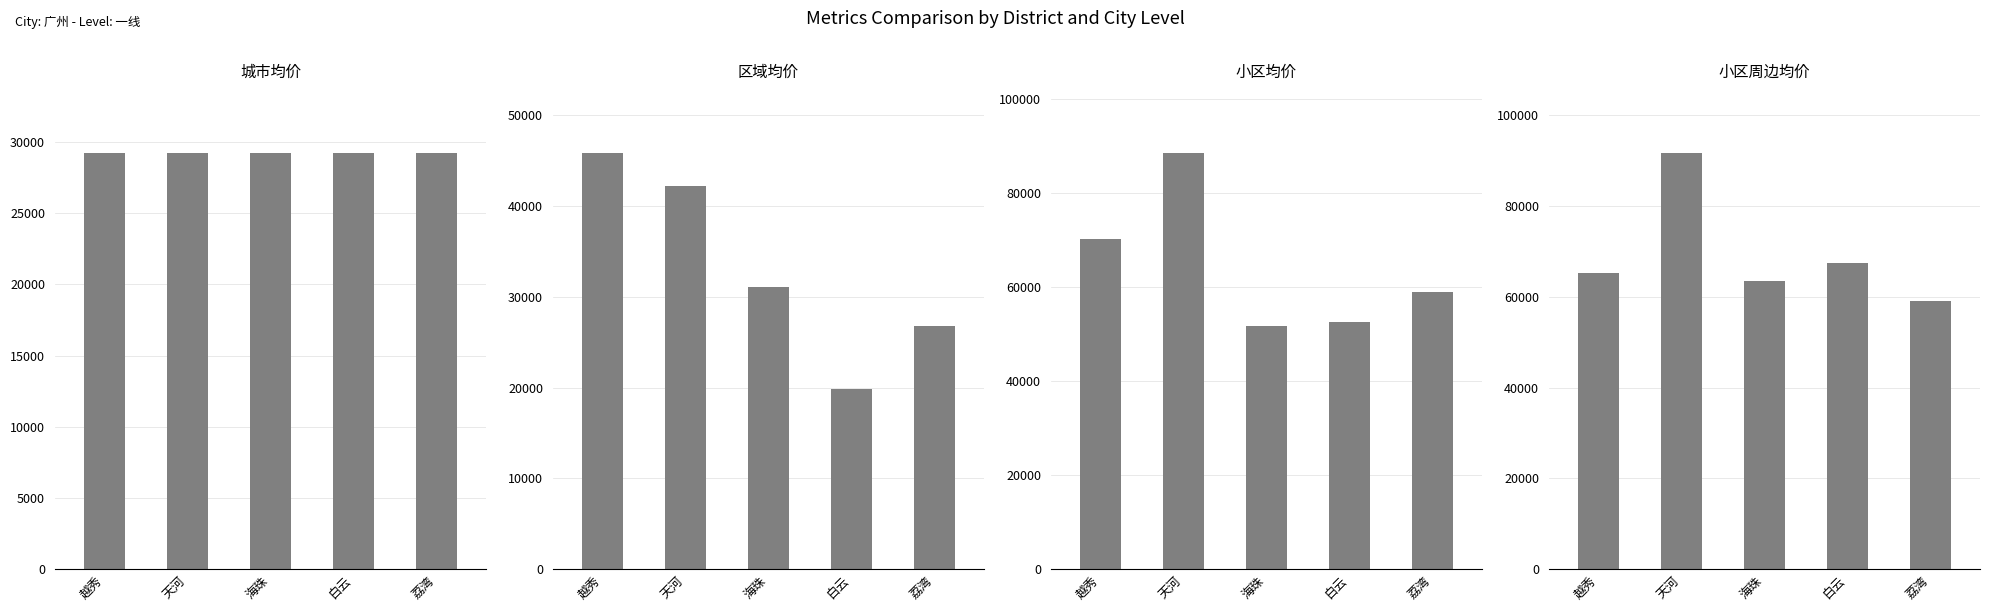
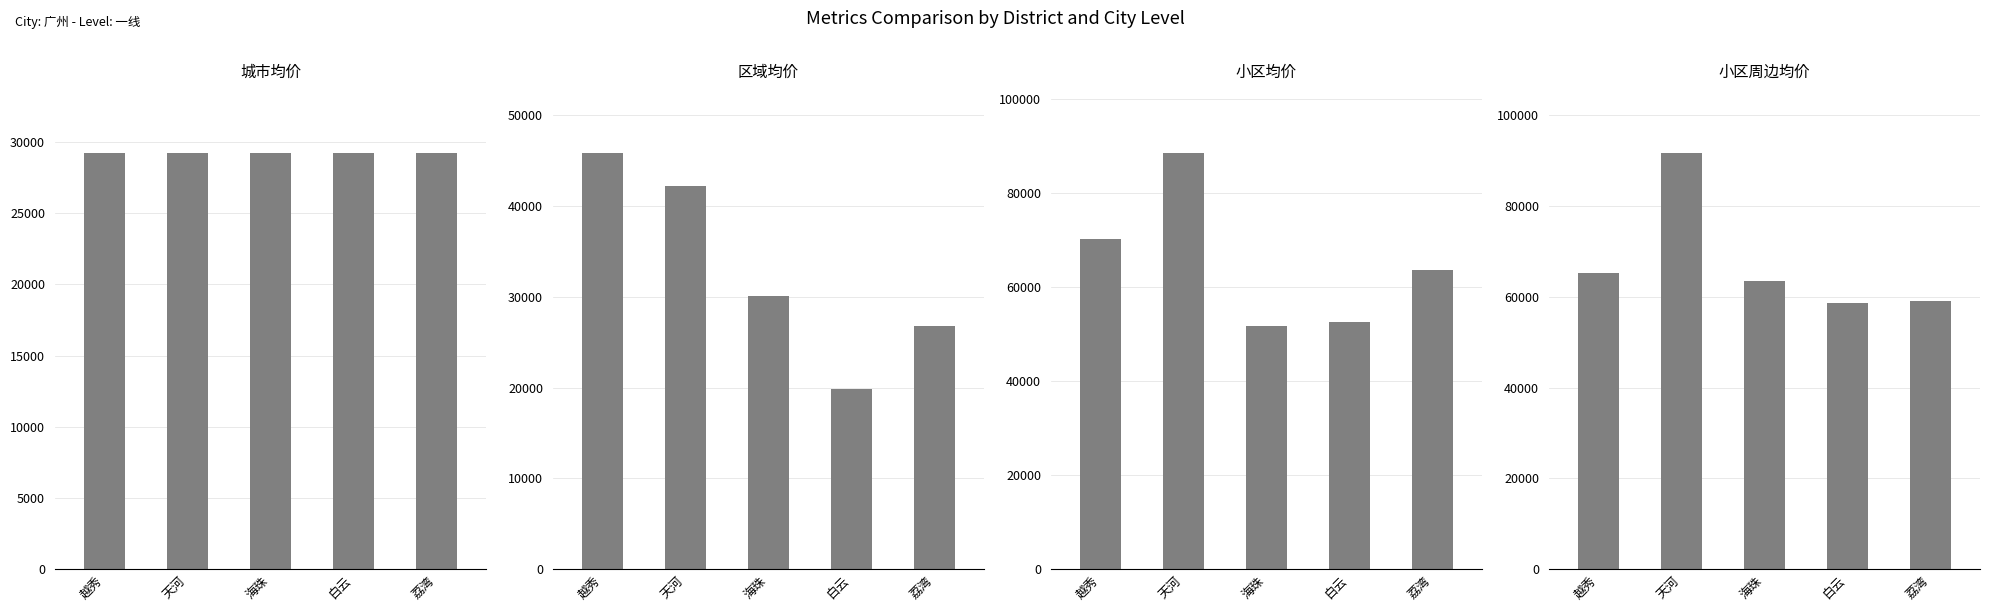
  {
    "城市均价": {
      "越秀": 29200,
      "天河": 29200,
      "海珠": 29200,
      "白云": 29200,
      "荔湾": 29200
    },
    "区域均价": {
      "越秀": 46000,
      "天河": 42000,
-     "海珠": 31000,
+     "海珠": 30000,
      "白云": 20000,
      "荔湾": 27000
    },
    "小区均价": {
      "越秀": 70000,
      "天河": 88000,
      "海珠": 52000,
      "白云": 53000,
-     "荔湾": 59000
+     "荔湾": 64000
    },
    "小区周边均价": {
      "越秀": 65000,
      "天河": 92000,
      "海珠": 64000,
-     "白云": 68000,
+     "白云": 59000,
      "荔湾": 59000
    }
  }
